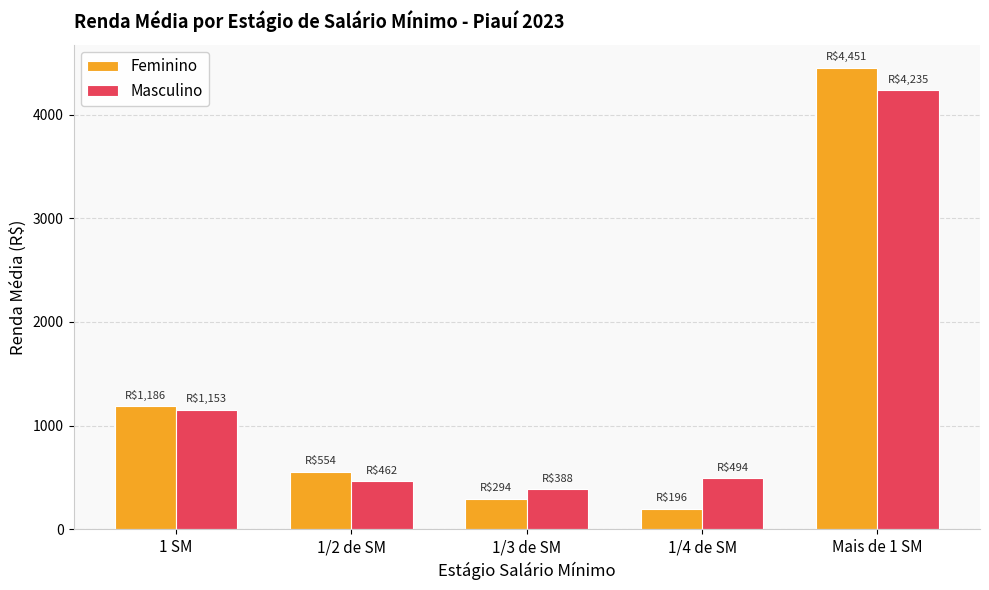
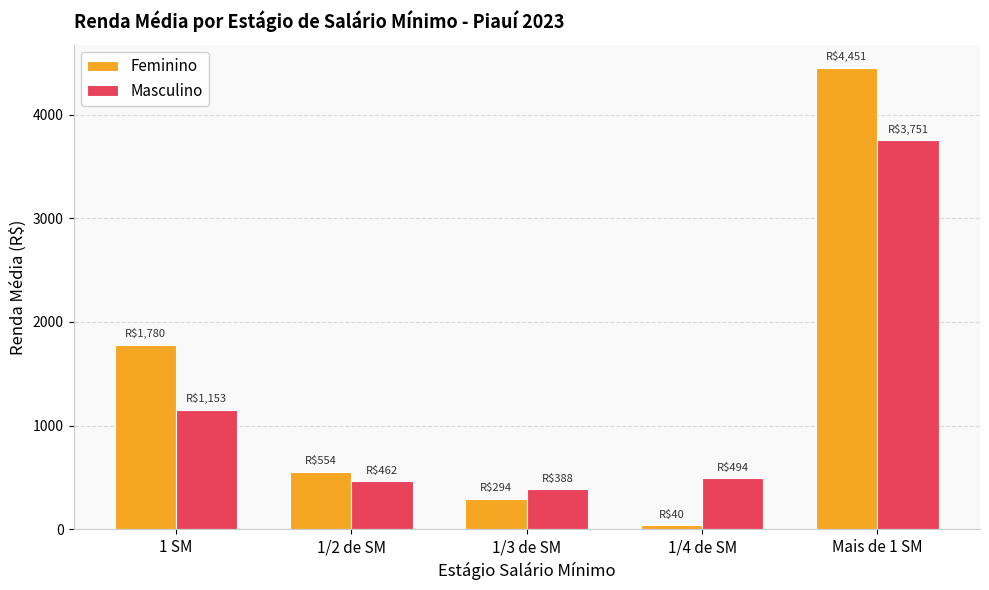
  {
    "Feminino": {
-     "1 SM": "$1,186",
+     "1 SM": "$1,780",
      "1/2 de SM": "$554",
      "1/3 de SM": "$294",
-     "1/4 de SM": "$196",
+     "1/4 de SM": "$40",
      "Mais de 1 SM": "$4,451"
    },
    "Masculino": {
      "1 SM": "$1,153",
      "1/2 de SM": "$462",
      "1/3 de SM": "$388",
      "1/4 de SM": "$494",
-     "Mais de 1 SM": "$4,235"
+     "Mais de 1 SM": "$3,751"
    }
  }
